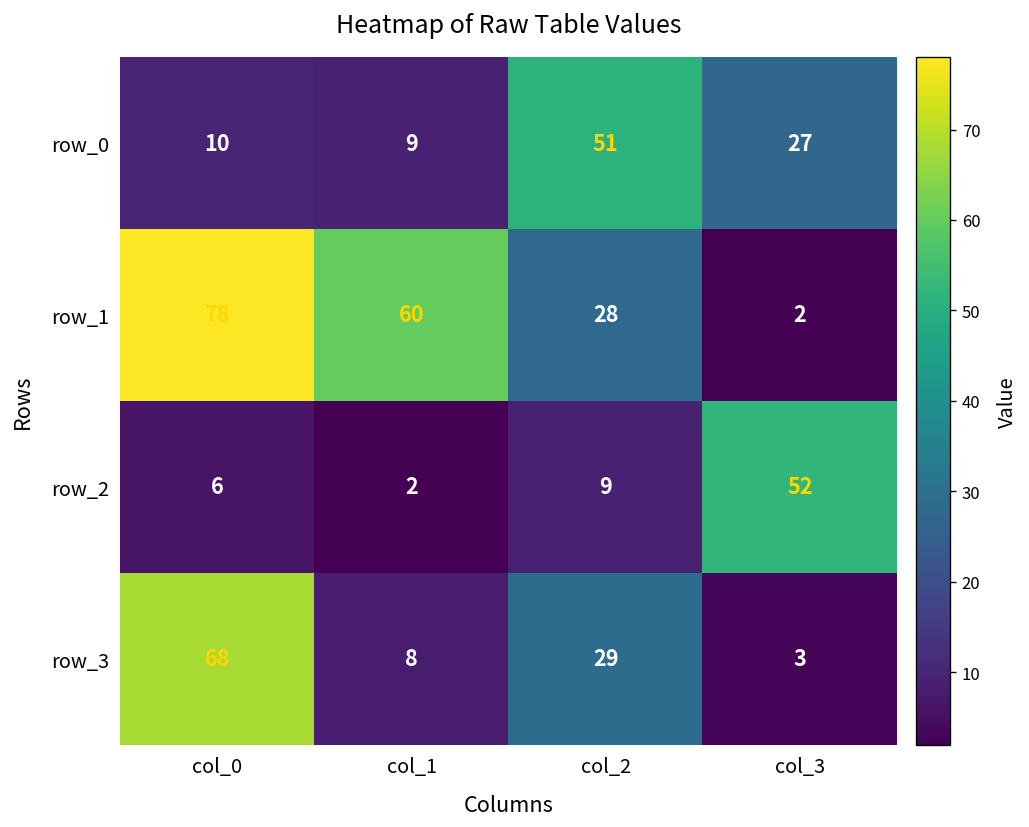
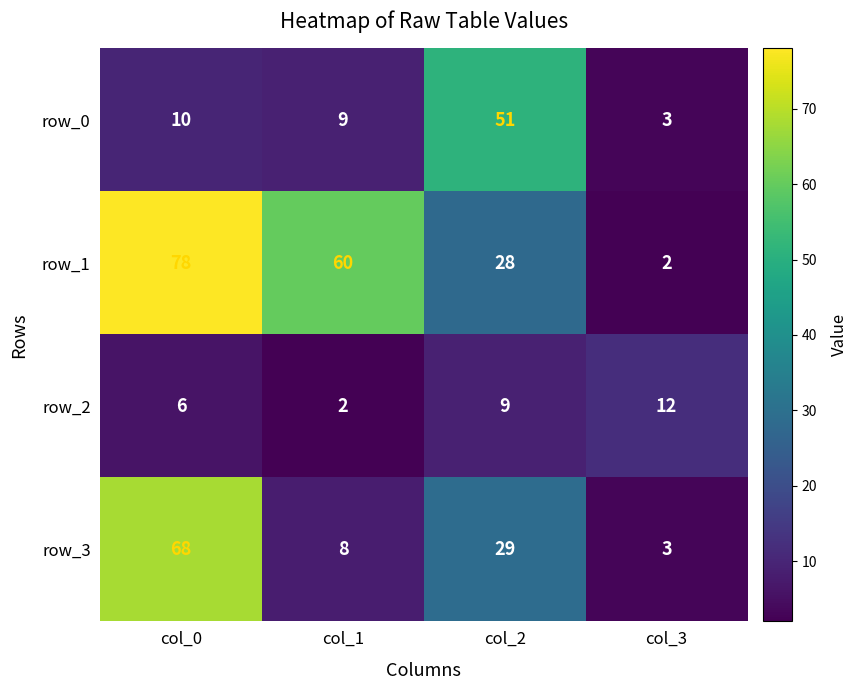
  {
    "row_0": {
      "col_0": 10,
      "col_1": 9,
      "col_2": 51,
-     "col_3": 27
+     "col_3": 3
    },
    "row_1": {
      "col_1": 60,
      "col_2": 28,
      "col_3": 2
    },
    "row_2": {
      "col_0": 6,
      "col_1": 2,
      "col_2": 9,
-     "col_3": 52
+     "col_3": 12
    },
    "row_3": {
      "col_0": 68,
      "col_1": 8,
      "col_2": 29,
      "col_3": 3
    }
  }
